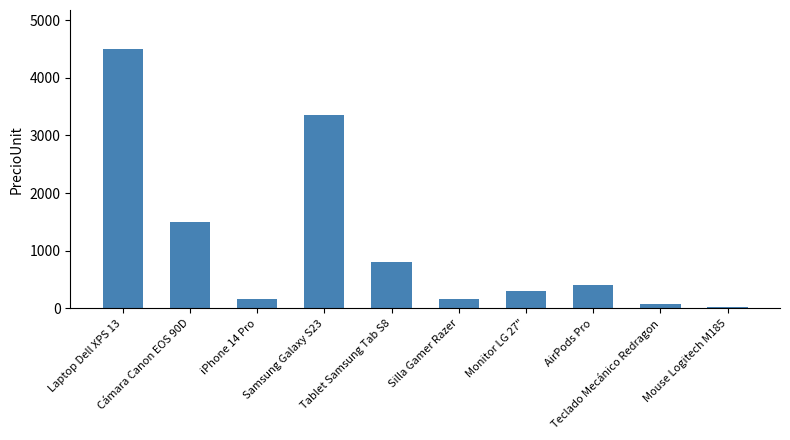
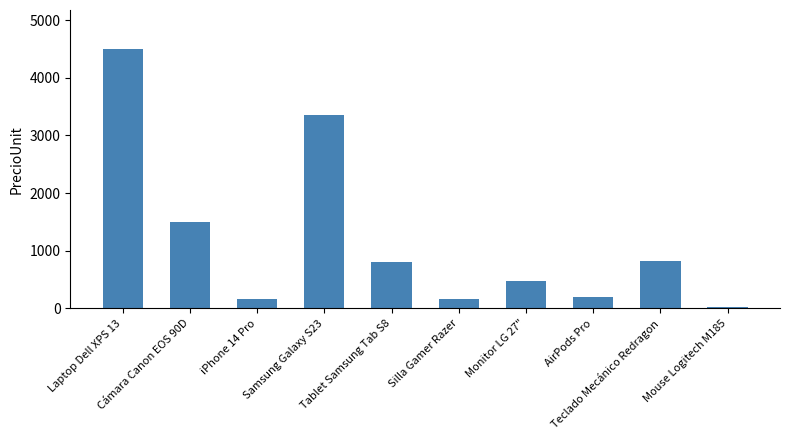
  {
    "Laptop Dell XPS 13": 4500,
    "Cámara Canon EOS 90D": 1500,
    "iPhone 14 Pro": 200,
    "Samsung Galaxy S23": 3300,
    "Tablet Samsung Tab S8": 800,
    "Silla Gamer Razer": 200,
-   "Monitor LG 27\"": 300,
-   "AirPods Pro": 400,
-   "Teclado Mecánico Redragon": 100
+   "Monitor LG 27\"": 500,
+   "AirPods Pro": 200,
+   "Teclado Mecánico Redragon": 800
  }
